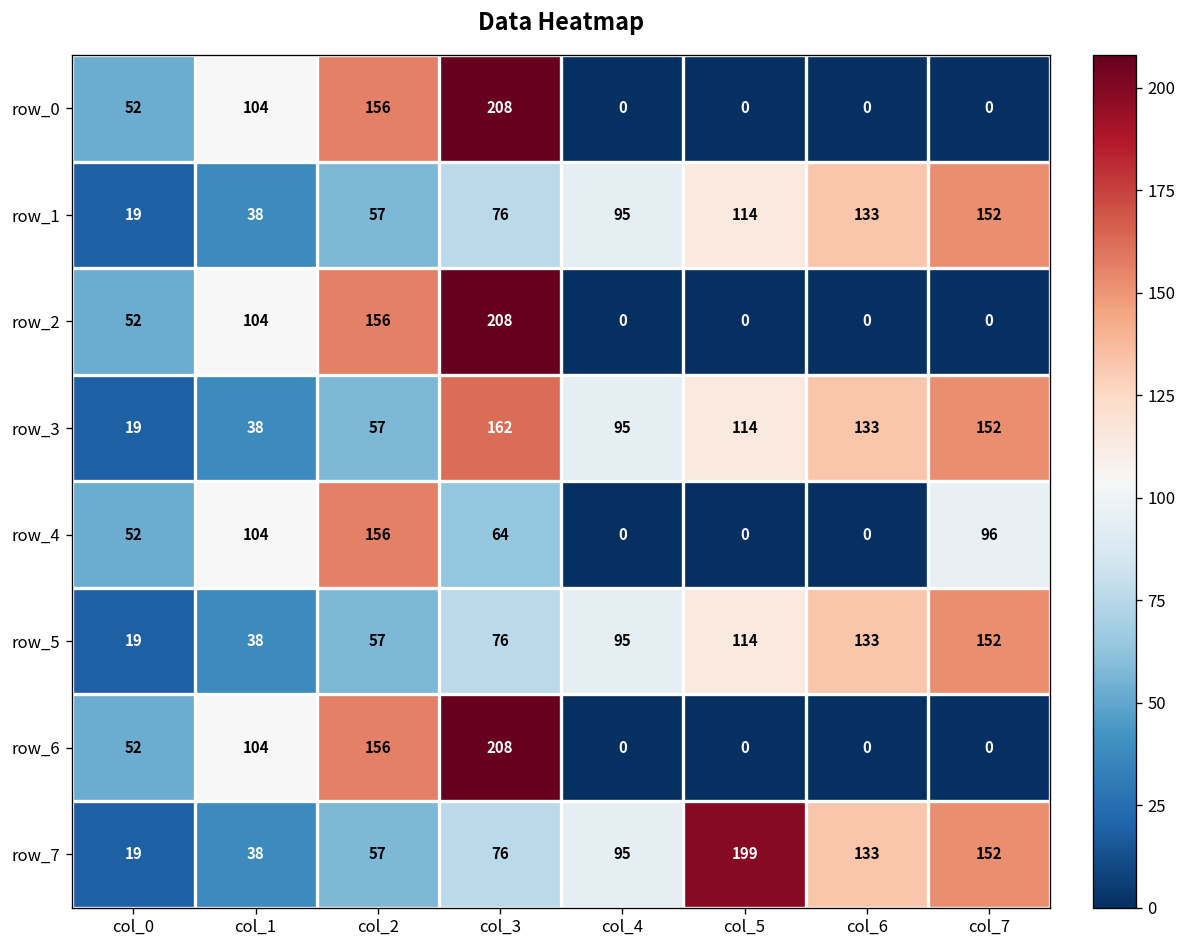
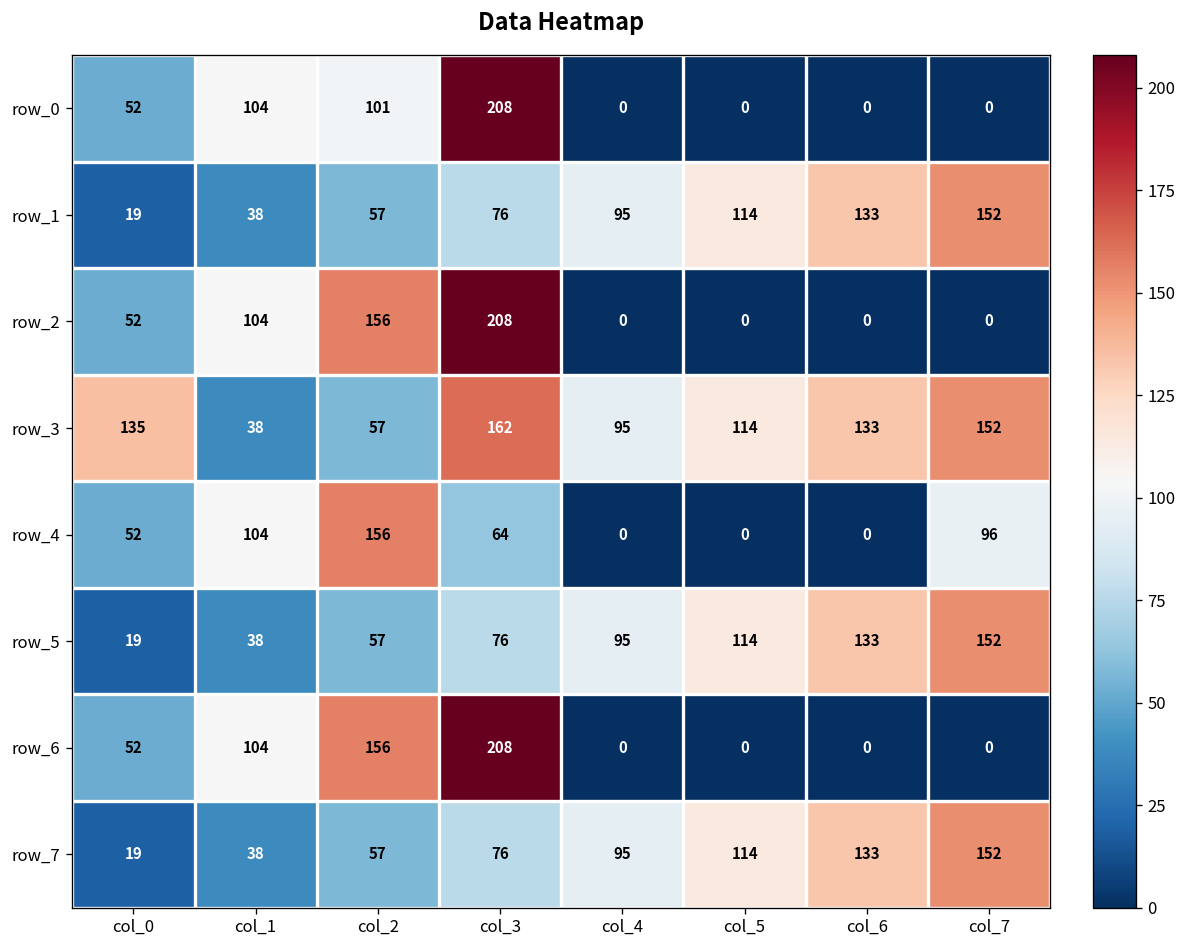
  {
    "row_0": {
      "col_0": 52,
      "col_1": 104,
-     "col_2": 156,
+     "col_2": 101,
      "col_3": 208,
      "col_4": 0,
      "col_5": 0,
      "col_6": 0,
      "col_7": 0
    },
    "row_1": {
      "col_0": 19,
      "col_1": 38,
      "col_2": 57,
      "col_3": 76,
      "col_4": 95,
      "col_5": 114,
      "col_6": 133,
      "col_7": 152
    },
    "row_2": {
      "col_0": 52,
      "col_1": 104,
      "col_2": 156,
      "col_3": 208,
      "col_4": 0,
      "col_5": 0,
      "col_6": 0,
      "col_7": 0
    },
    "row_3": {
-     "col_0": 19,
+     "col_0": 135,
      "col_1": 38,
      "col_2": 57,
      "col_3": 162,
      "col_4": 95,
      "col_5": 114,
      "col_6": 133,
      "col_7": 152
    },
    "row_4": {
      "col_0": 52,
      "col_1": 104,
      "col_2": 156,
      "col_3": 64,
      "col_4": 0,
      "col_5": 0,
      "col_6": 0,
      "col_7": 96
    },
    "row_5": {
      "col_0": 19,
      "col_1": 38,
      "col_2": 57,
      "col_3": 76,
      "col_4": 95,
      "col_5": 114,
      "col_6": 133,
      "col_7": 152
    },
    "row_6": {
      "col_0": 52,
      "col_1": 104,
      "col_2": 156,
      "col_3": 208,
      "col_4": 0,
      "col_5": 0,
      "col_6": 0,
      "col_7": 0
    },
    "row_7": {
      "col_0": 19,
      "col_1": 38,
      "col_2": 57,
      "col_3": 76,
      "col_4": 95,
-     "col_5": 199,
+     "col_5": 114,
      "col_6": 133,
      "col_7": 152
    }
  }
